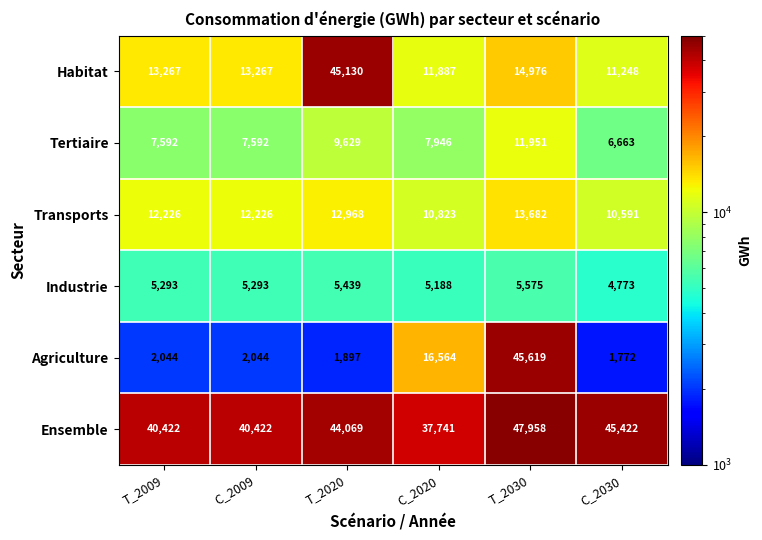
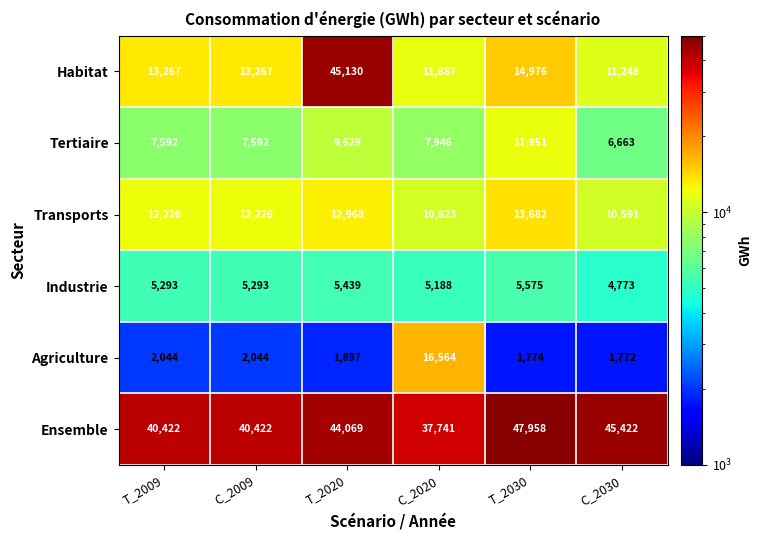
  {
    "Habitat": {
      "T_2009": "13,267",
      "C_2009": "13,267",
      "T_2020": "45,130",
      "C_2020": "11,887",
      "T_2030": "14,976",
      "C_2030": "11,248"
    },
    "Tertiaire": {
      "T_2009": "7,592",
      "C_2009": "7,592",
      "T_2020": "9,629",
      "C_2020": "7,946",
      "T_2030": "11,951",
      "C_2030": "6,663"
    },
    "Transports": {
      "T_2009": "12,226",
      "C_2009": "12,226",
      "T_2020": "12,968",
      "C_2020": "10,823",
      "T_2030": "13,682",
      "C_2030": "10,591"
    },
    "Industrie": {
      "T_2009": "5,293",
      "C_2009": "5,293",
      "T_2020": "5,439",
      "C_2020": "5,188",
      "T_2030": "5,575",
      "C_2030": "4,773"
    },
    "Agriculture": {
      "T_2009": "2,044",
      "C_2009": "2,044",
      "T_2020": "1,897",
      "C_2020": "16,564",
-     "T_2030": "45,619",
+     "T_2030": "1,774",
      "C_2030": "1,772"
    },
    "Ensemble": {
      "T_2009": "40,422",
      "C_2009": "40,422",
      "T_2020": "44,069",
      "C_2020": "37,741",
      "T_2030": "47,958",
      "C_2030": "45,422"
    }
  }
